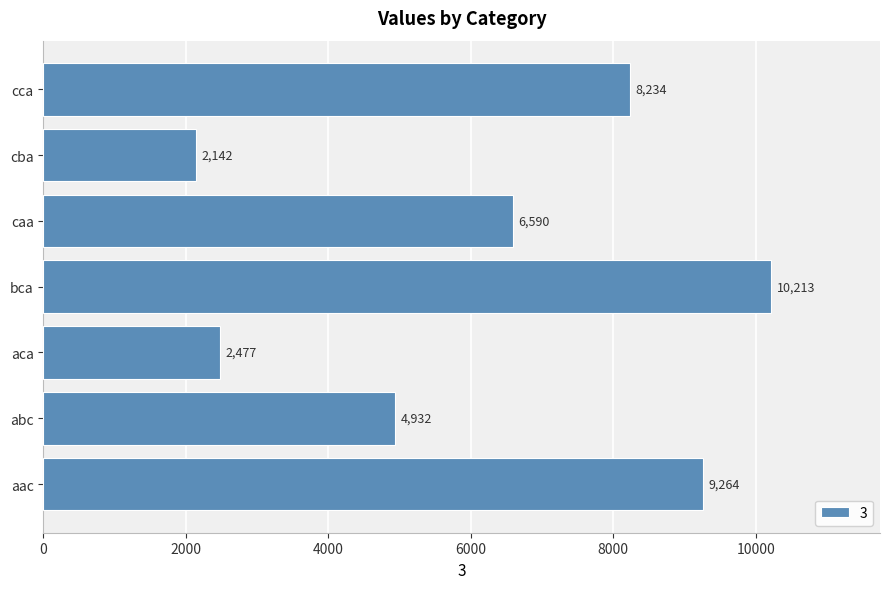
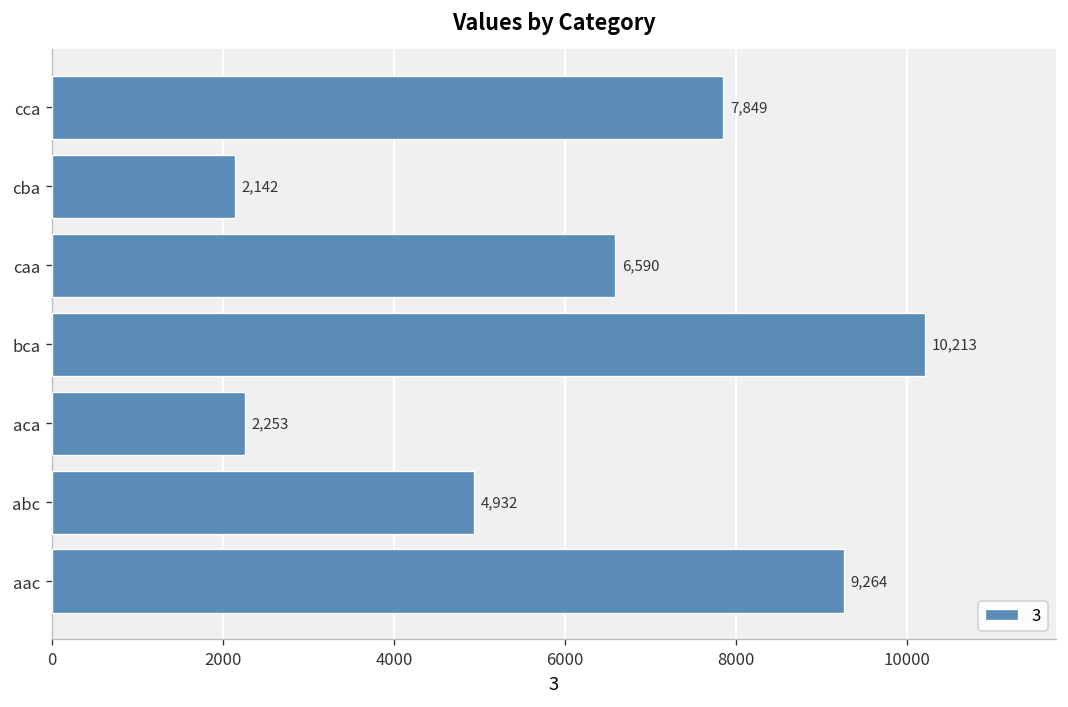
  {
-   "cca": "8,234",
+   "cca": "7,849",
    "cba": "2,142",
    "caa": "6,590",
    "bca": "10,213",
-   "aca": "2,477",
+   "aca": "2,253",
    "abc": "4,932",
    "aac": "9,264"
  }
